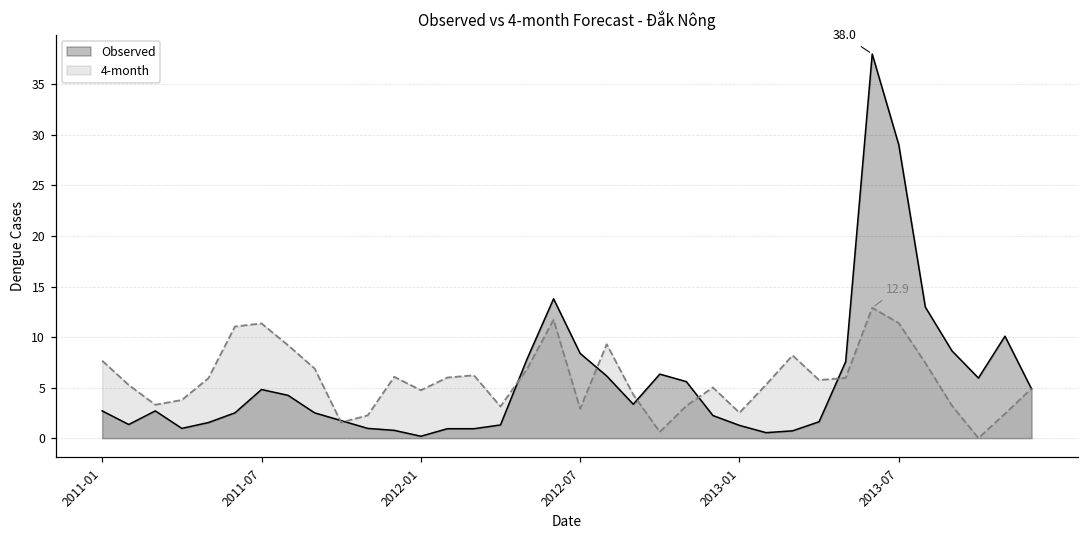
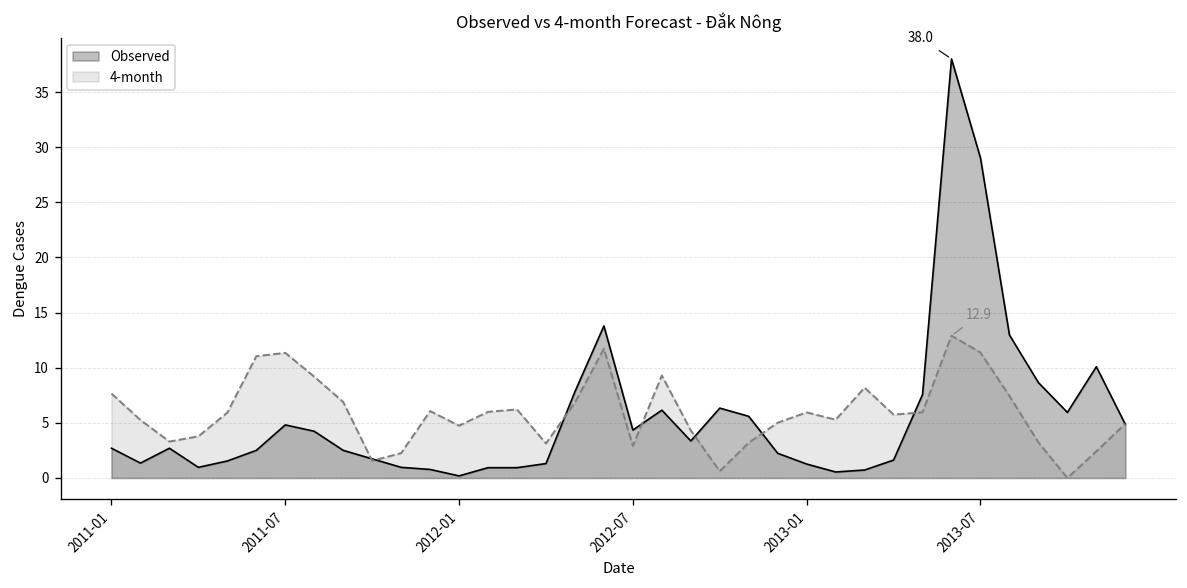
  {
    "Observed": {
      "2011-01": 3,
      "2011-07": 5,
      "2012-01": 0,
-     "2012-07": 8,
+     "2012-07": 4,
      "2013-01": 1,
      "2013-07": 29
    },
    "4-month": {
      "2011-01": 8,
      "2011-07": 11,
      "2012-01": 5,
      "2012-07": 3,
-     "2013-01": 3,
+     "2013-01": 6,
      "2013-07": 11
    }
  }
